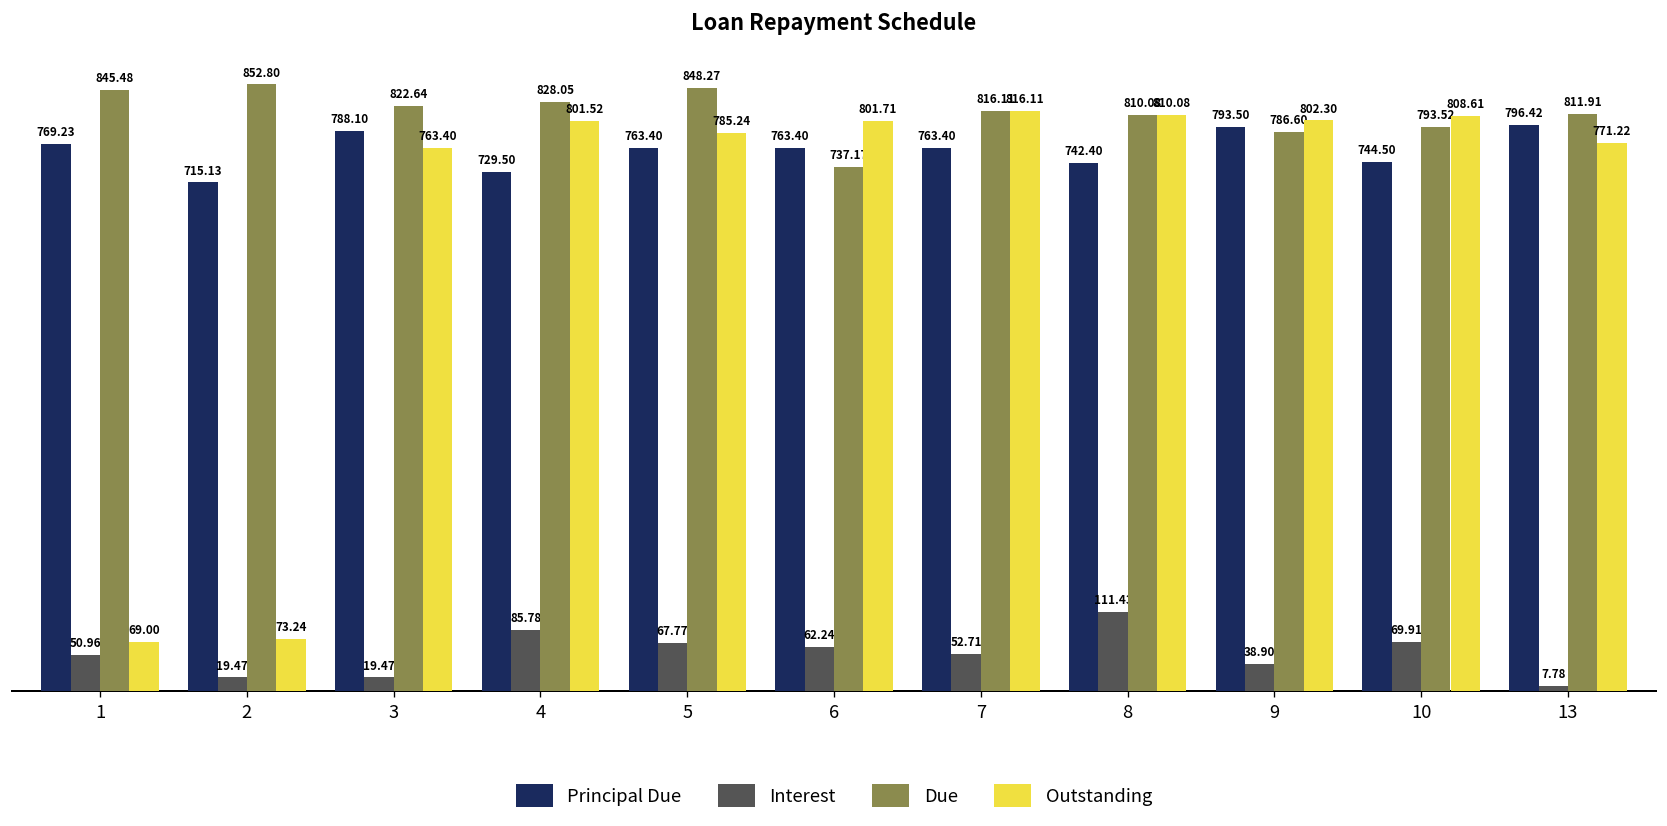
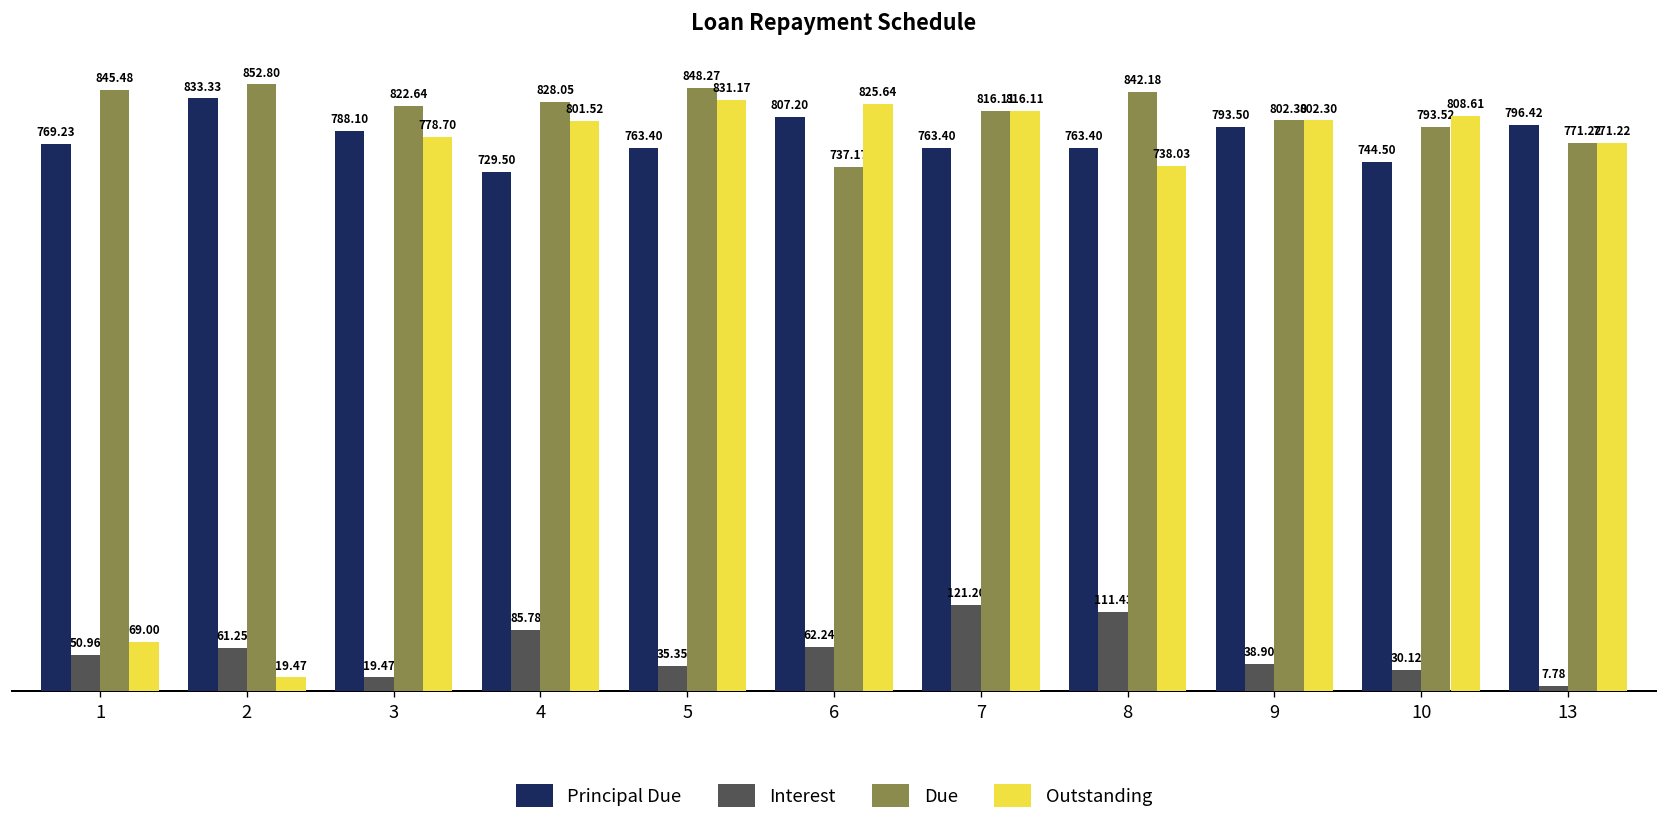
  {
    "Principal Due": {
      "1": 769.23,
-     "2": 715.13,
+     "2": 833.33,
      "3": 788.10,
      "4": 729.50,
      "5": 763.40,
-     "6": 763.40,
+     "6": 807.20,
      "7": 763.40,
-     "8": 742.40,
+     "8": 763.40,
      "9": 793.50,
      "10": 744.50,
      "13": 796.42
    },
    "Interest": {
      "1": 50.96,
-     "2": 19.47,
+     "2": 61.25,
      "3": 19.47,
      "4": 85.78,
-     "5": 67.77,
+     "5": 35.35,
      "6": 62.24,
-     "7": 52.71,
+     "7": 121.20,
      "8": 111.43,
      "9": 38.90,
-     "10": 69.91,
+     "10": 30.12,
      "13": 7.78
    },
    "Due": {
      "1": 845.48,
      "2": 852.80,
      "3": 822.64,
      "4": 828.05,
      "5": 848.27,
      "6": 737.17,
-     "8": 810.08,
-     "9": 786.60,
+     "8": 842.18,
+     "9": 802.30,
      "10": 793.52,
-     "13": 811.91
+     "13": 771.22
    },
    "Outstanding": {
      "1": 69.00,
-     "2": 73.24,
-     "3": 763.40,
+     "2": 19.47,
+     "3": 778.70,
      "4": 801.52,
-     "5": 785.24,
-     "6": 801.71,
-     "8": 810.08,
+     "5": 831.17,
+     "6": 825.64,
+     "8": 738.03,
      "9": 802.30,
      "10": 808.61,
      "13": 771.22
    }
  }
